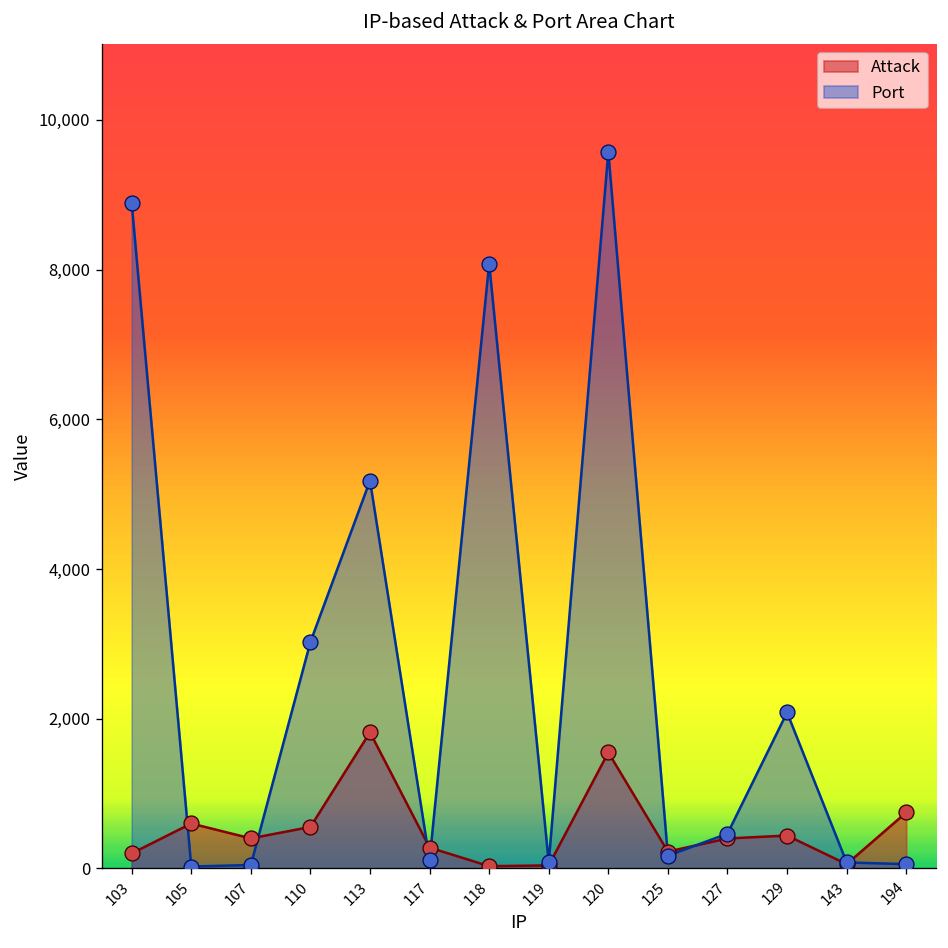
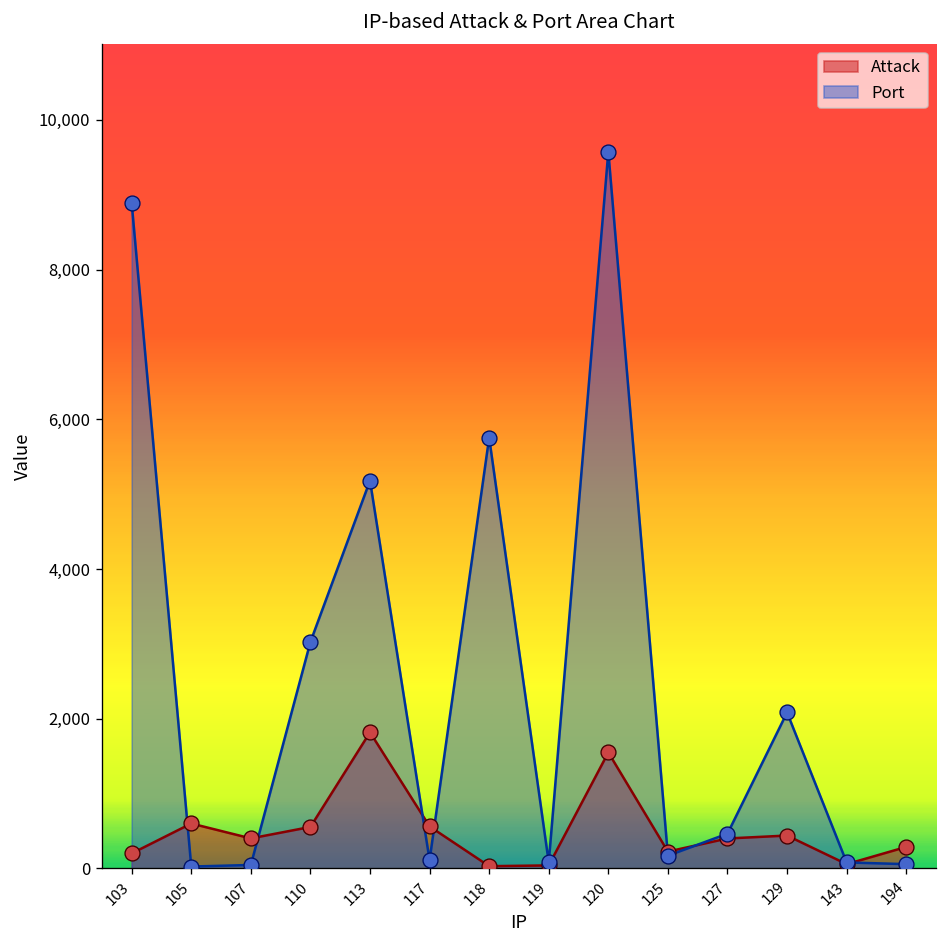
  {
    "Attack": {
      "103": "200",
      "105": "600",
      "107": "400",
      "110": "600",
      "113": "1,800",
-     "117": "300",
+     "117": "600",
      "118": "0",
      "120": "1,500",
      "125": "200",
      "127": "400",
      "129": "400",
-     "194": "700"
+     "194": "300"
    },
    "Port": {
      "103": "8,900",
      "105": "0",
      "107": "0",
      "110": "3,000",
      "113": "5,200",
      "117": "100",
-     "118": "8,100",
+     "118": "5,800",
      "120": "9,600",
      "125": "200",
      "127": "500",
      "129": "2,100",
      "194": "100"
    }
  }
